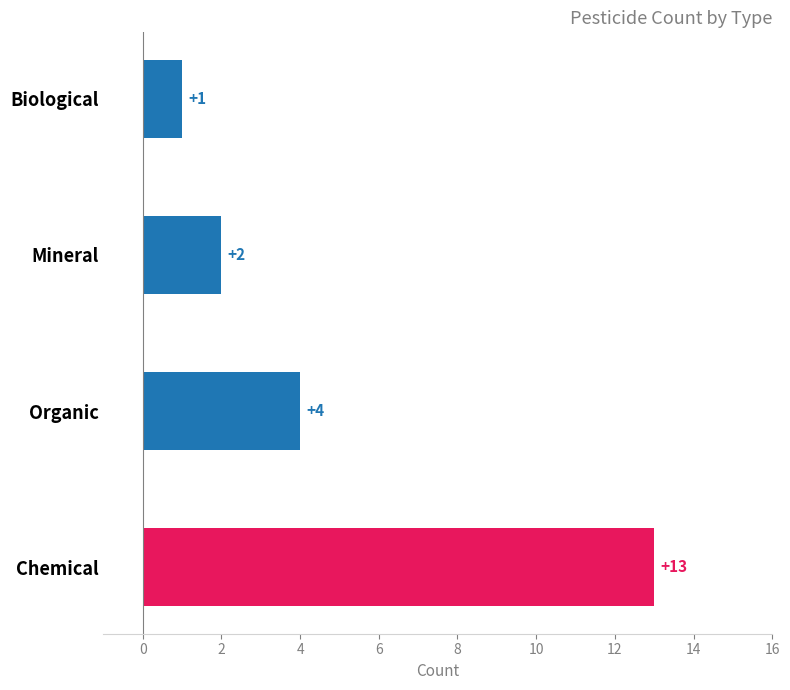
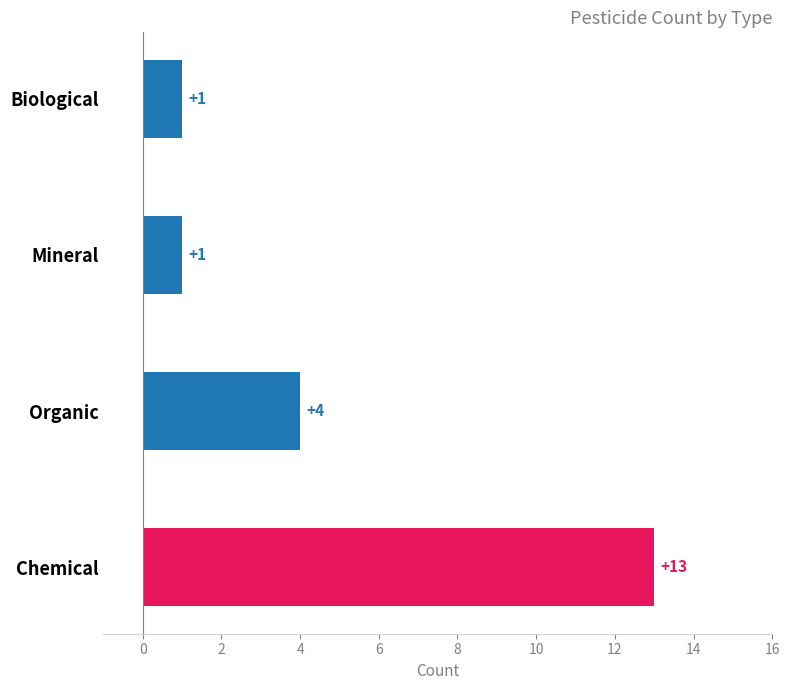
  {
    "Biological": "+1",
-   "Mineral": "+2",
+   "Mineral": "+1",
    "Organic": "+4",
    "Chemical": "+13"
  }
